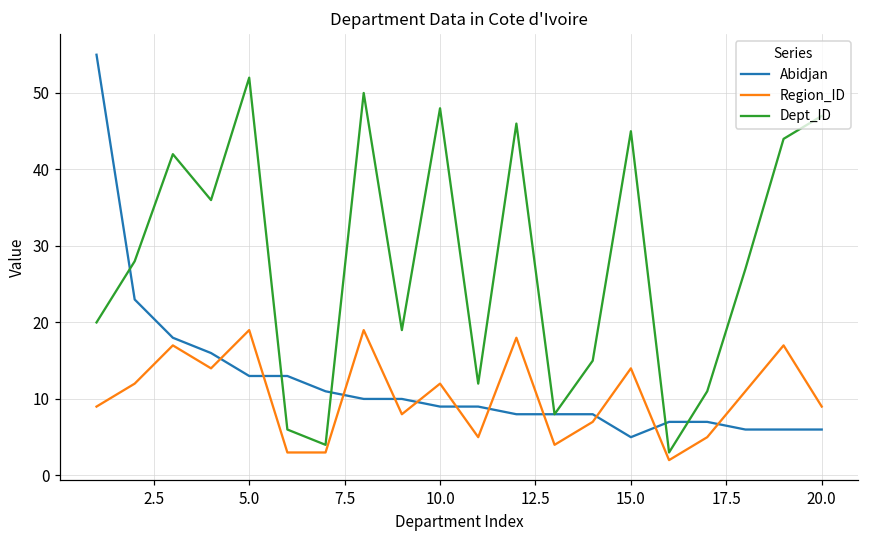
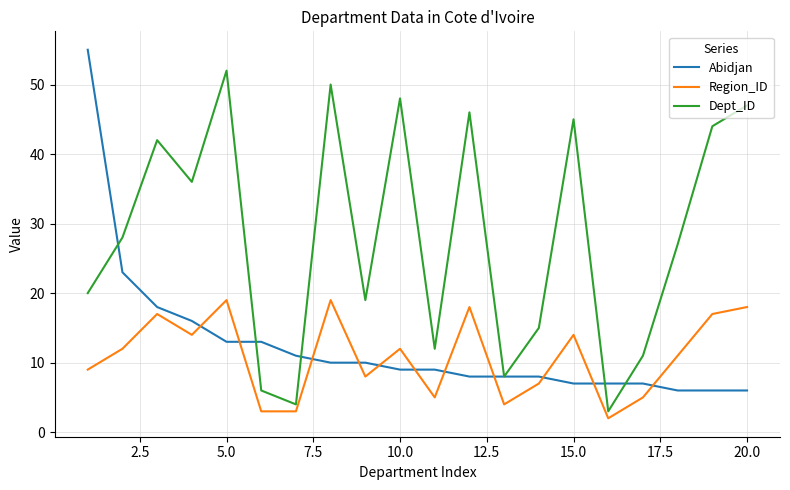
  {
    "Abidjan": {
      "5.0": 13,
      "10.0": 9,
-     "15.0": 5,
+     "15.0": 7,
      "20.0": 6
    },
    "Region_ID": {
      "5.0": 19,
      "10.0": 12,
      "15.0": 14,
-     "20.0": 9
+     "20.0": 18
    },
    "Dept_ID": {
      "5.0": 52,
      "10.0": 48,
      "15.0": 45
    }
  }
